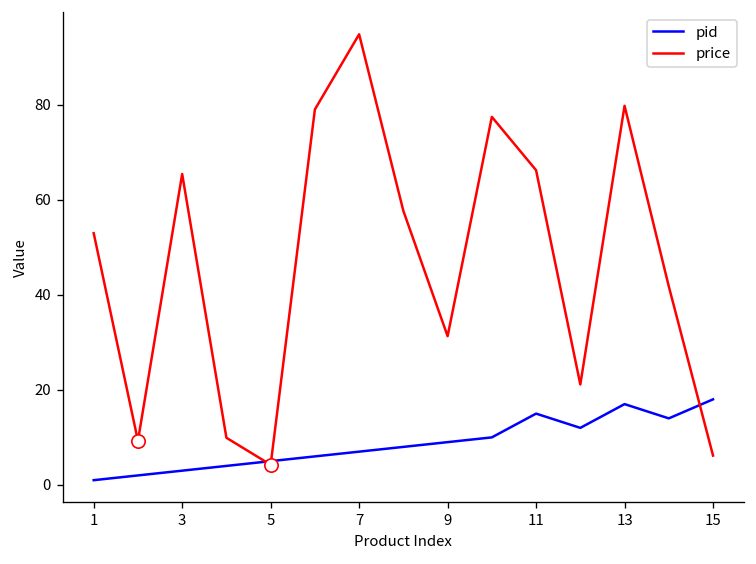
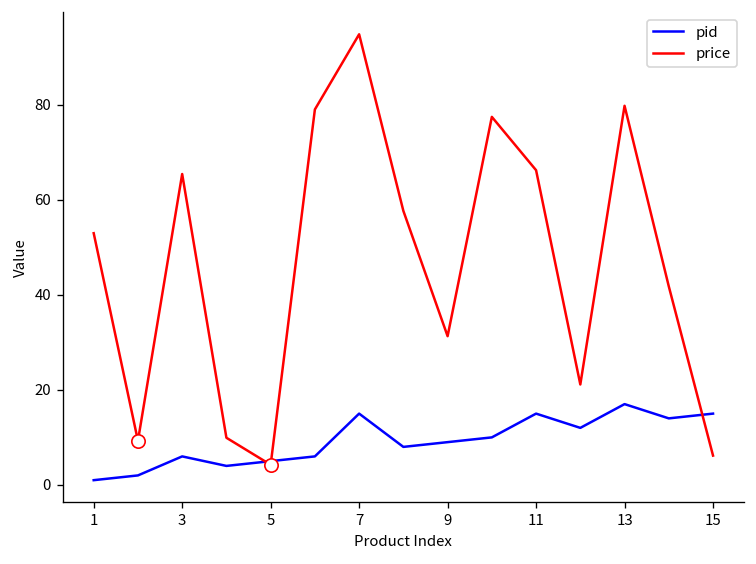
  {
    "pid": {
      "1": 1,
-     "3": 3,
+     "3": 6,
      "5": 5,
-     "7": 7,
+     "7": 15,
      "9": 9,
      "11": 15,
      "13": 17,
-     "15": 18
+     "15": 15
    }
  }
